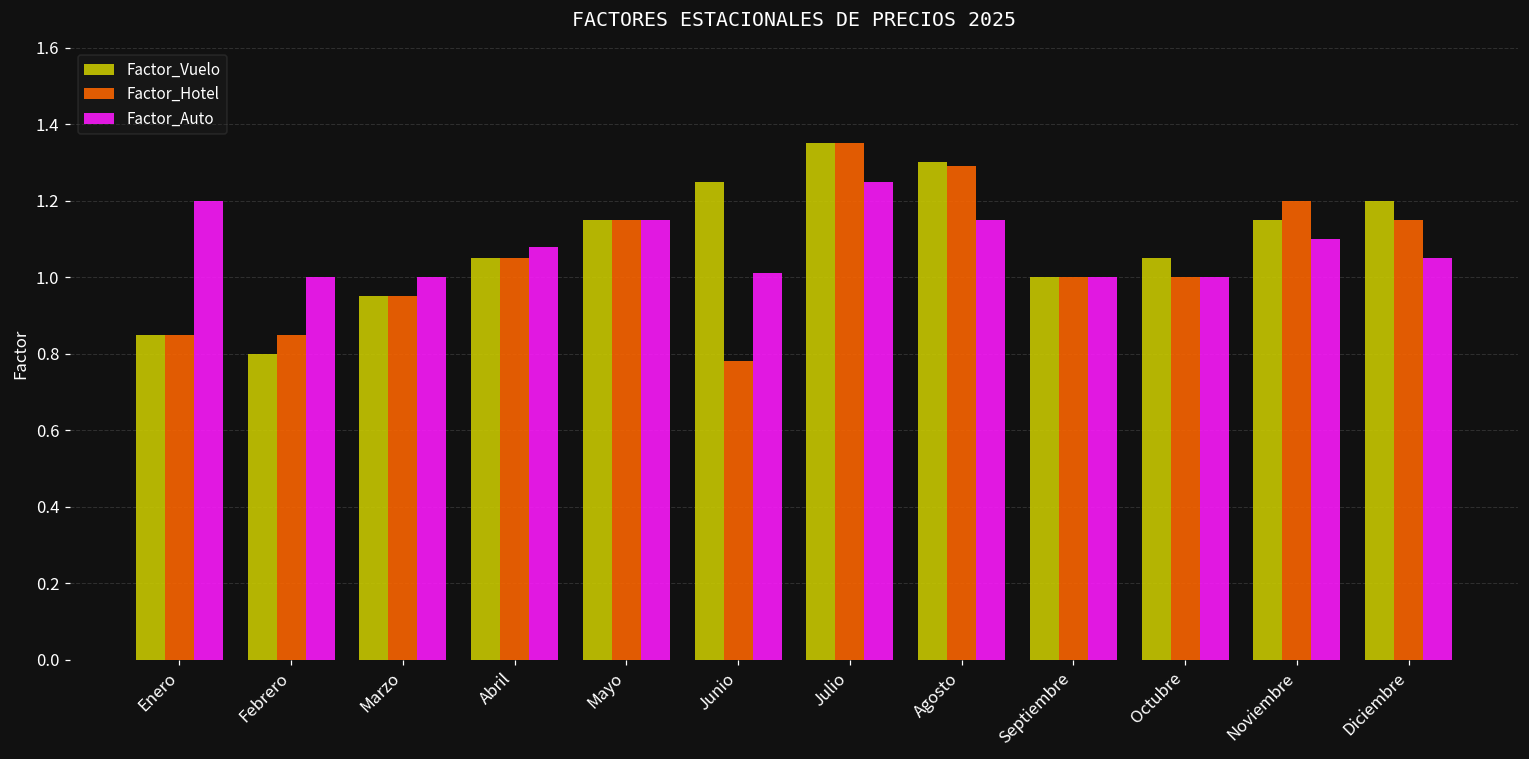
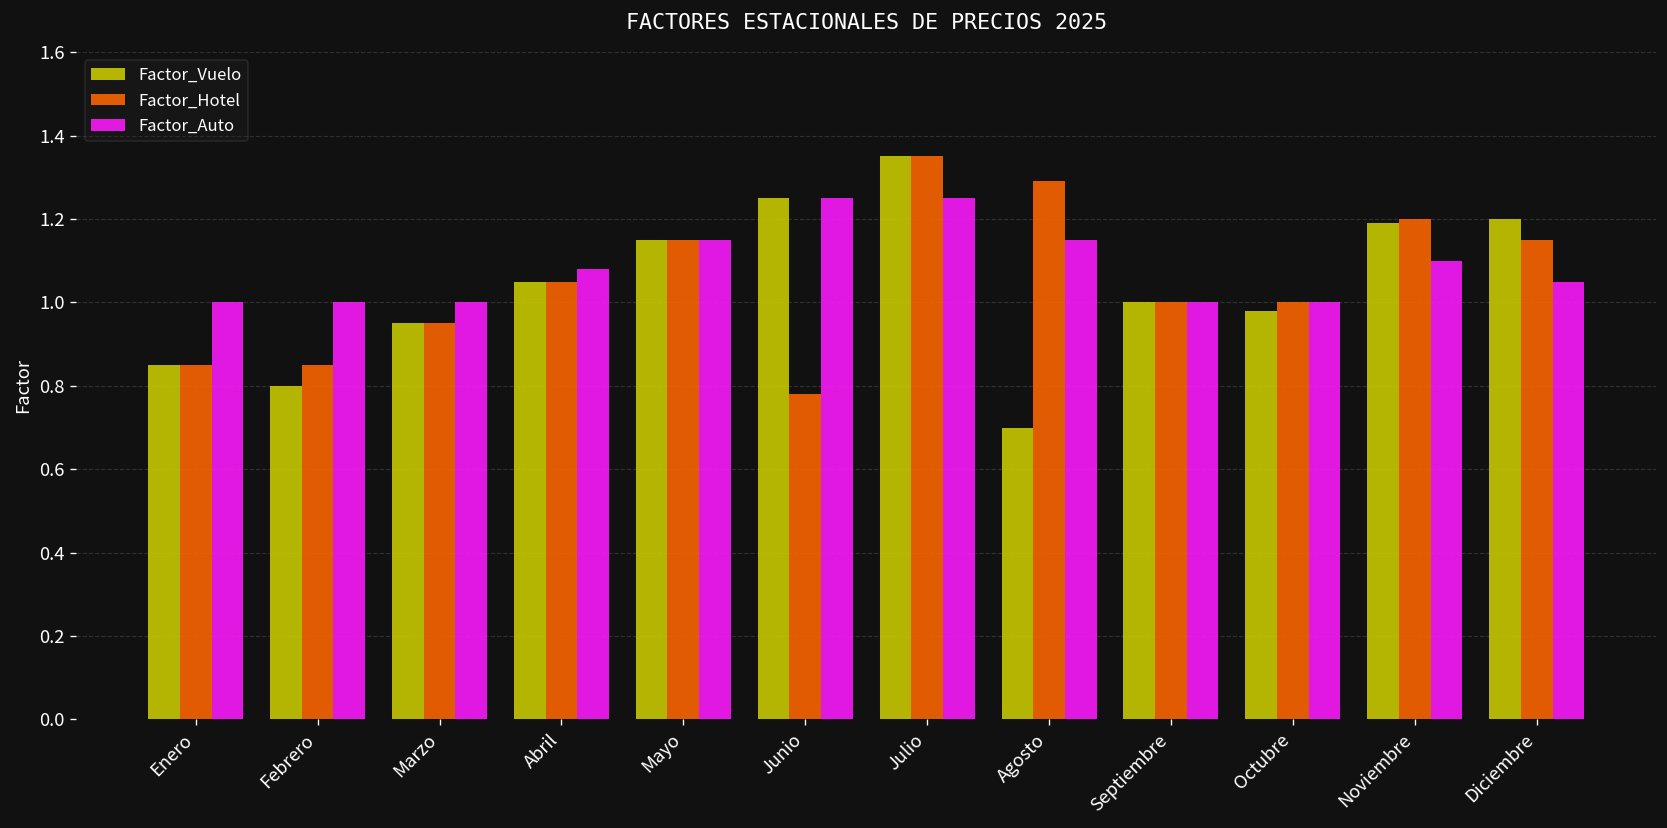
  {
    "Factor_Vuelo": {
      "Enero": 0.85,
      "Febrero": 0.80,
      "Marzo": 0.95,
      "Abril": 1.05,
      "Mayo": 1.15,
      "Junio": 1.25,
      "Julio": 1.35,
-     "Agosto": 1.3,
+     "Agosto": 0.7,
      "Septiembre": 1.00,
-     "Octubre": 1.05,
-     "Noviembre": 1.15,
+     "Octubre": 0.98,
+     "Noviembre": 1.19,
      "Diciembre": 1.20
    },
    "Factor_Hotel": {
      "Enero": 0.85,
      "Febrero": 0.85,
      "Marzo": 0.95,
      "Abril": 1.05,
      "Mayo": 1.15,
      "Junio": 0.78,
      "Julio": 1.35,
      "Agosto": 1.29,
      "Septiembre": 1.00,
      "Octubre": 1.00,
      "Noviembre": 1.20,
      "Diciembre": 1.15
    },
    "Factor_Auto": {
-     "Enero": 1.2,
+     "Enero": 1.0,
      "Febrero": 1.00,
      "Marzo": 1.00,
      "Abril": 1.08,
      "Mayo": 1.15,
-     "Junio": 1.01,
+     "Junio": 1.25,
      "Julio": 1.25,
      "Agosto": 1.15,
      "Septiembre": 1.00,
      "Octubre": 1.00,
      "Noviembre": 1.10,
      "Diciembre": 1.05
    }
  }
